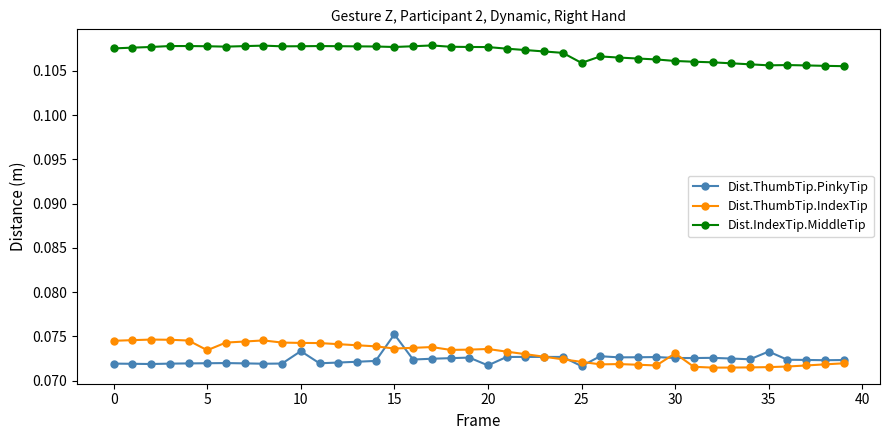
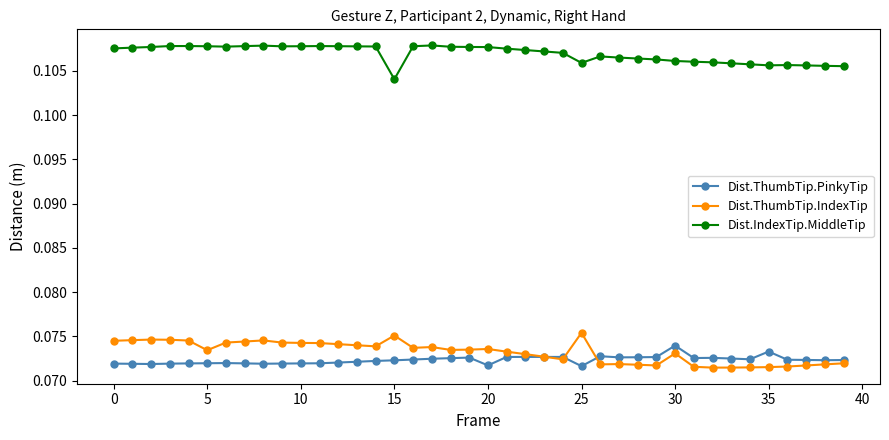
  {
    "Dist.ThumbTip.PinkyTip": {
      "0": 0.072,
      "5": 0.072,
-     "10": 0.073,
-     "15": 0.075,
+     "10": 0.072,
+     "15": 0.072,
      "20": 0.072,
      "25": 0.072,
-     "30": 0.073,
+     "30": 0.074,
      "35": 0.073
    },
    "Dist.ThumbTip.IndexTip": {
      "0": 0.075,
      "5": 0.073,
      "10": 0.074,
-     "15": 0.074,
+     "15": 0.075,
      "20": 0.074,
-     "25": 0.072,
+     "25": 0.075,
      "30": 0.073,
      "35": 0.072
    },
    "Dist.IndexTip.MiddleTip": {
      "0": 0.108,
      "5": 0.108,
      "10": 0.108,
-     "15": 0.108,
+     "15": 0.104,
      "20": 0.108,
      "25": 0.106,
      "30": 0.106,
      "35": 0.106
    }
  }
